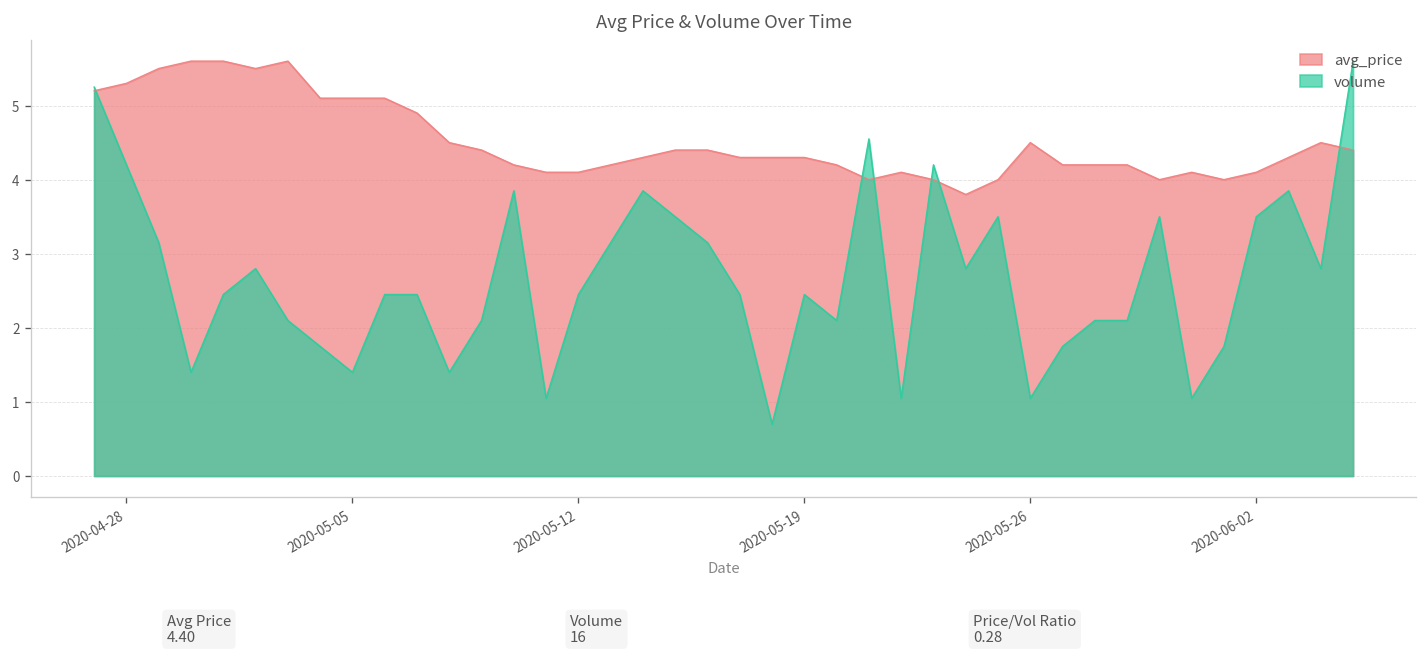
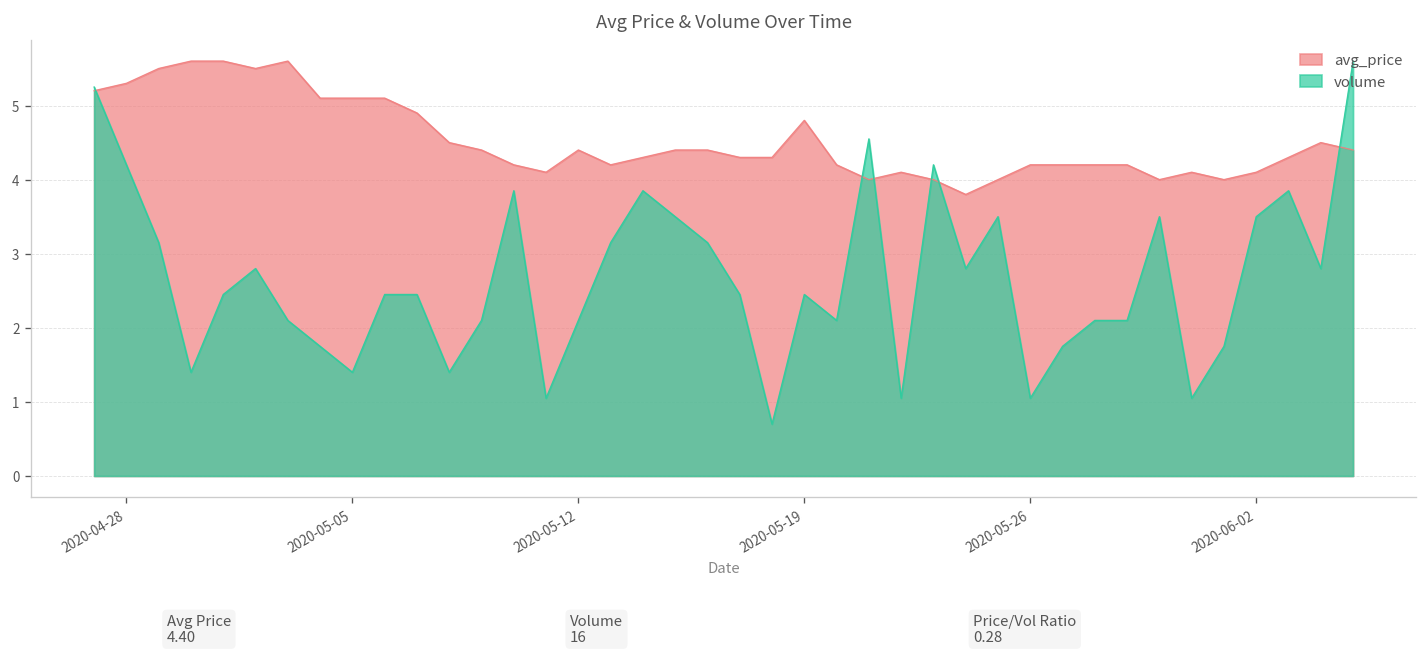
  {
    "avg_price": {
      "2020-04-28": 5.3,
      "2020-05-05": 5.1,
-     "2020-05-12": 4.1,
-     "2020-05-19": 4.3,
-     "2020-05-26": 4.5,
+     "2020-05-12": 4.4,
+     "2020-05-19": 4.8,
+     "2020-05-26": 4.2,
      "2020-06-02": 4.1
    },
    "volume": {
      "2020-04-28": 4.2,
      "2020-05-05": 1.4,
-     "2020-05-12": 2.4,
+     "2020-05-12": 2.1,
      "2020-05-19": 2.4,
      "2020-05-26": 1.0,
      "2020-06-02": 3.5
    }
  }
